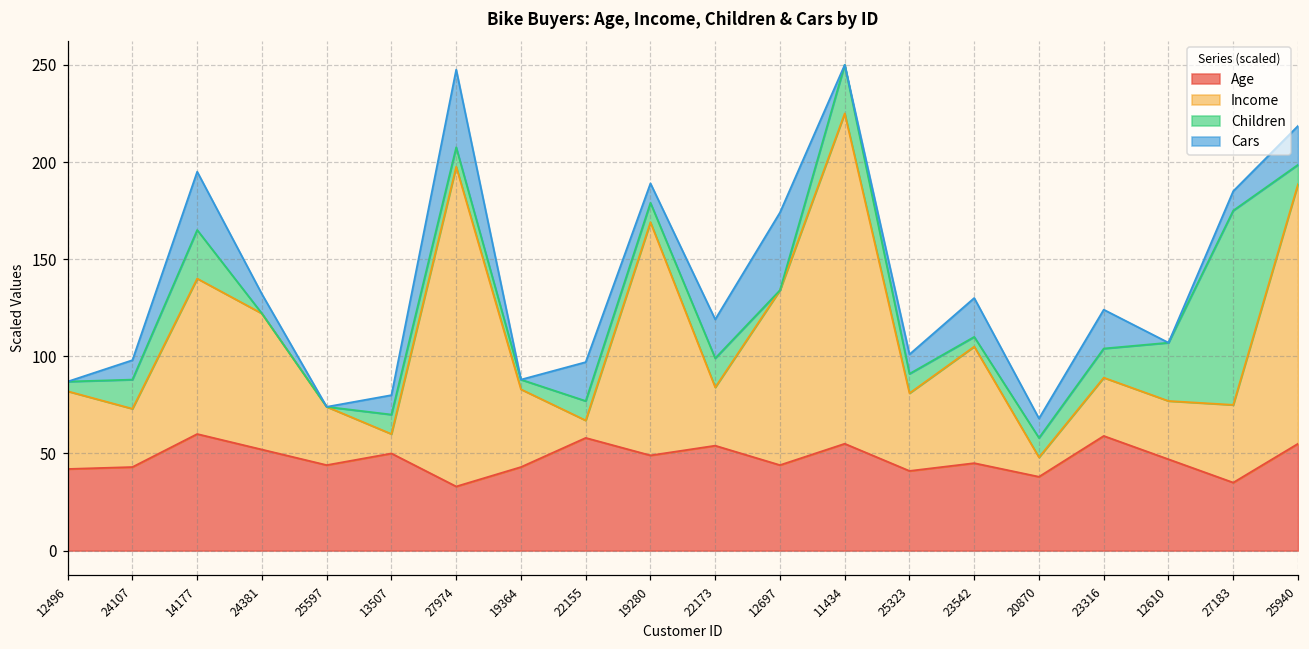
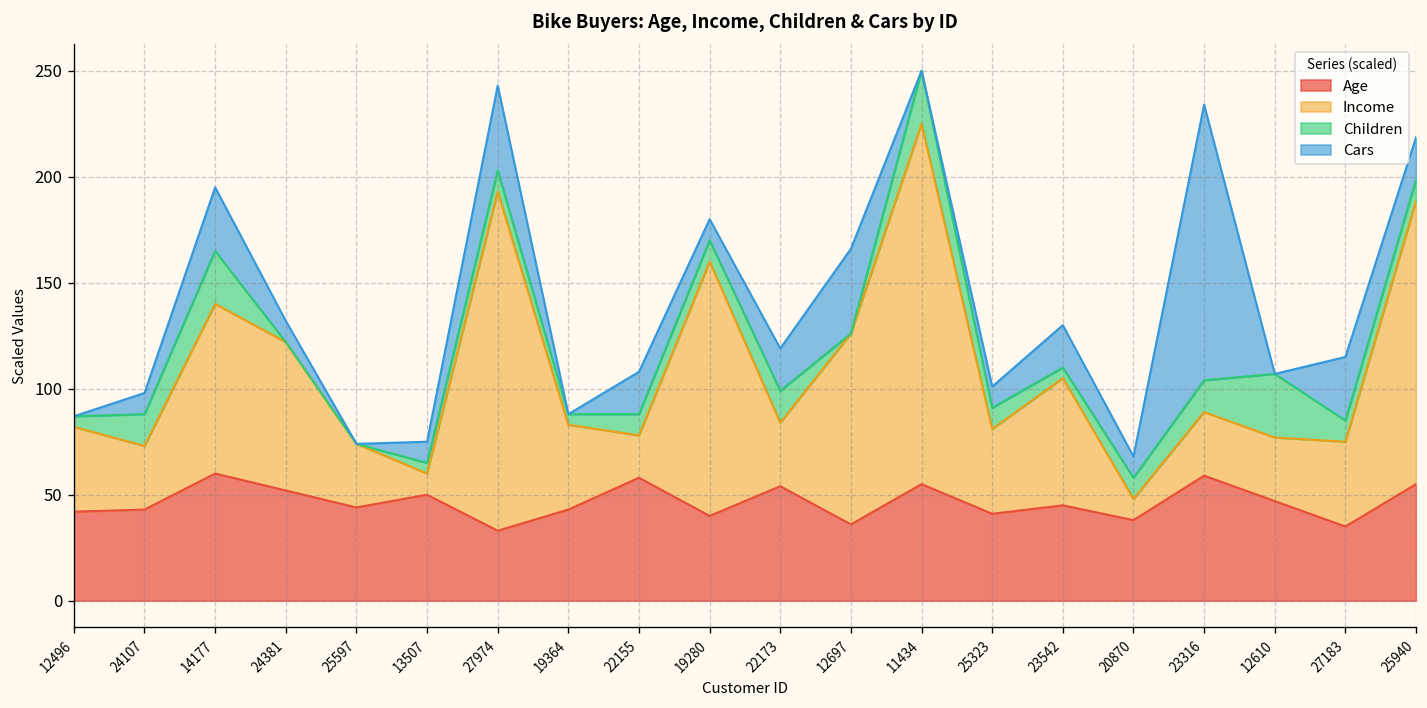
  {
    "Age": {
      "12496": 42,
      "24107": 43,
      "14177": 60,
      "24381": 52,
      "25597": 44,
      "13507": 50,
      "27974": 33,
      "19364": 43,
      "22155": 58,
-     "19280": 49,
+     "19280": 40,
      "22173": 54,
-     "12697": 44,
+     "12697": 36,
      "11434": 55,
      "25323": 41,
      "23542": 45,
      "20870": 38,
      "23316": 59,
      "12610": 47,
      "27183": 35,
      "25940": 55
    },
    "Income": {
      "12496": 40,
      "24107": 30,
      "14177": 80,
      "13507": 10,
-     "27974": 165,
+     "27974": 160,
      "19364": 40,
-     "22155": 9,
+     "22155": 20,
      "19280": 120,
      "22173": 30,
      "11434": 170,
      "25323": 40,
      "23542": 60,
      "20870": 10,
      "23316": 30,
      "12610": 30,
      "27183": 40,
      "25940": 134
    },
    "Children": {
      "24107": 15,
      "14177": 25,
-     "13507": 10,
+     "13507": 5,
      "27974": 10,
      "22155": 10,
      "19280": 10,
      "22173": 15,
      "25323": 10,
      "23542": 5,
      "20870": 10,
      "23316": 15,
-     "27183": 100,
+     "27183": 10,
      "25940": 10
    },
    "Cars": {
      "24107": 10,
      "14177": 30,
      "24381": 10,
      "13507": 10,
      "27974": 40,
      "22155": 20,
      "19280": 10,
      "22173": 20,
      "12697": 40,
      "25323": 10,
      "23542": 20,
      "20870": 10,
-     "23316": 20,
-     "27183": 10,
+     "23316": 130,
+     "27183": 30,
      "25940": 20
    }
  }
